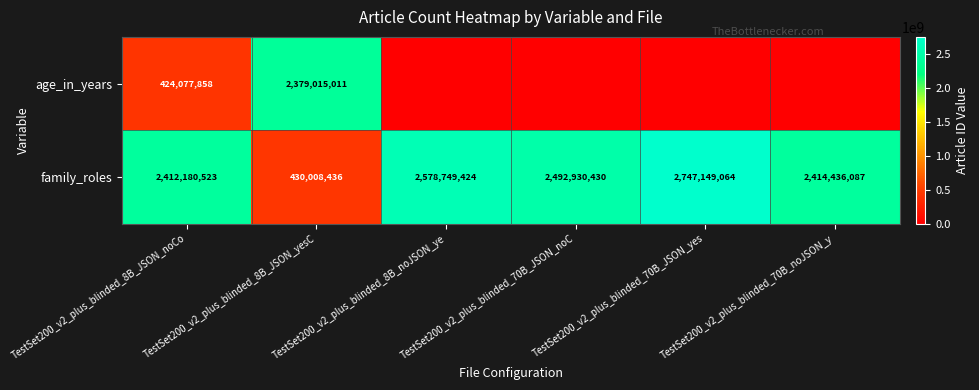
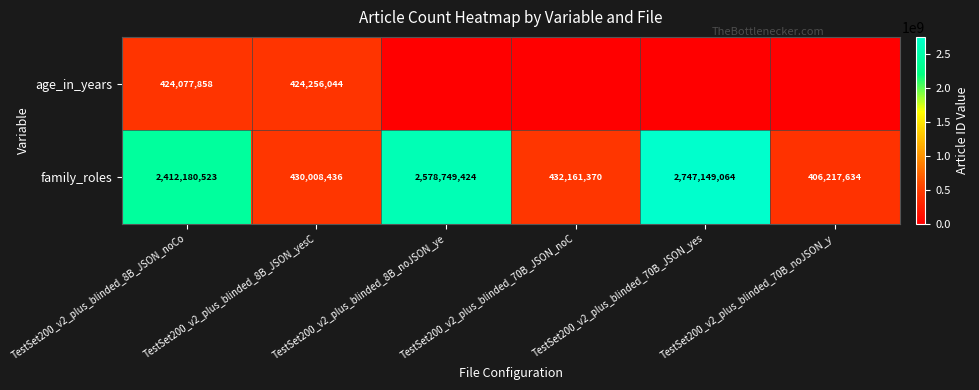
  {
    "age_in_years": {
      "TestSet200_v2_plus_blinded_8B_JSON_noCo": "424,077,858",
-     "TestSet200_v2_plus_blinded_8B_JSON_yesC": "2,379,015,011"
+     "TestSet200_v2_plus_blinded_8B_JSON_yesC": "424,256,044"
    },
    "family_roles": {
      "TestSet200_v2_plus_blinded_8B_JSON_noCo": "2,412,180,523",
      "TestSet200_v2_plus_blinded_8B_JSON_yesC": "430,008,436",
      "TestSet200_v2_plus_blinded_8B_noJSON_ye": "2,578,749,424",
-     "TestSet200_v2_plus_blinded_70B_JSON_noC": "2,492,930,430",
+     "TestSet200_v2_plus_blinded_70B_JSON_noC": "432,161,370",
      "TestSet200_v2_plus_blinded_70B_JSON_yes": "2,747,149,064",
-     "TestSet200_v2_plus_blinded_70B_noJSON_y": "2,414,436,087"
+     "TestSet200_v2_plus_blinded_70B_noJSON_y": "406,217,634"
    }
  }
